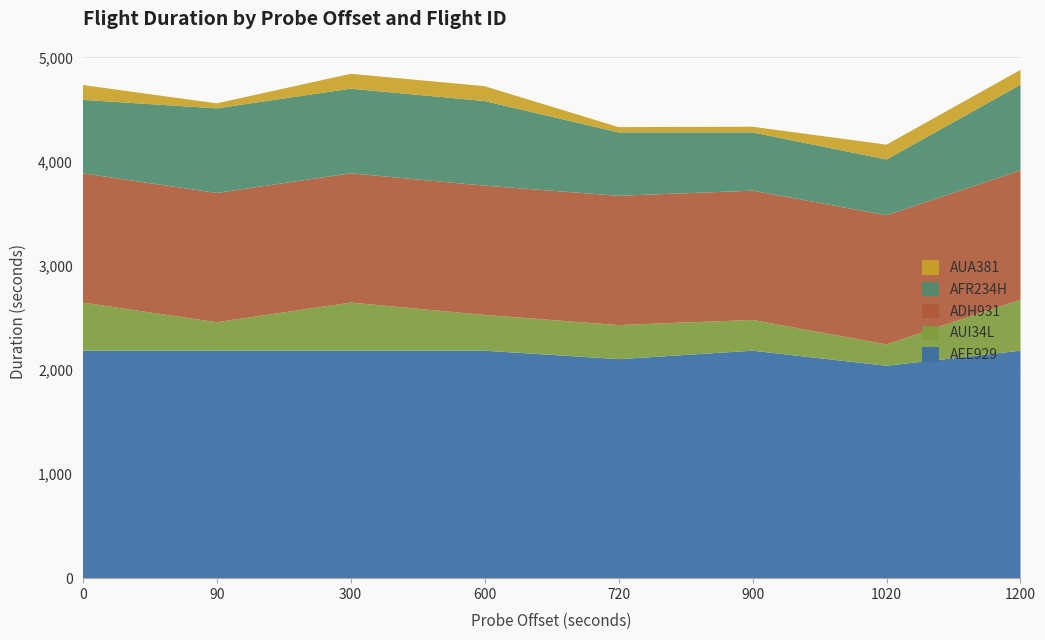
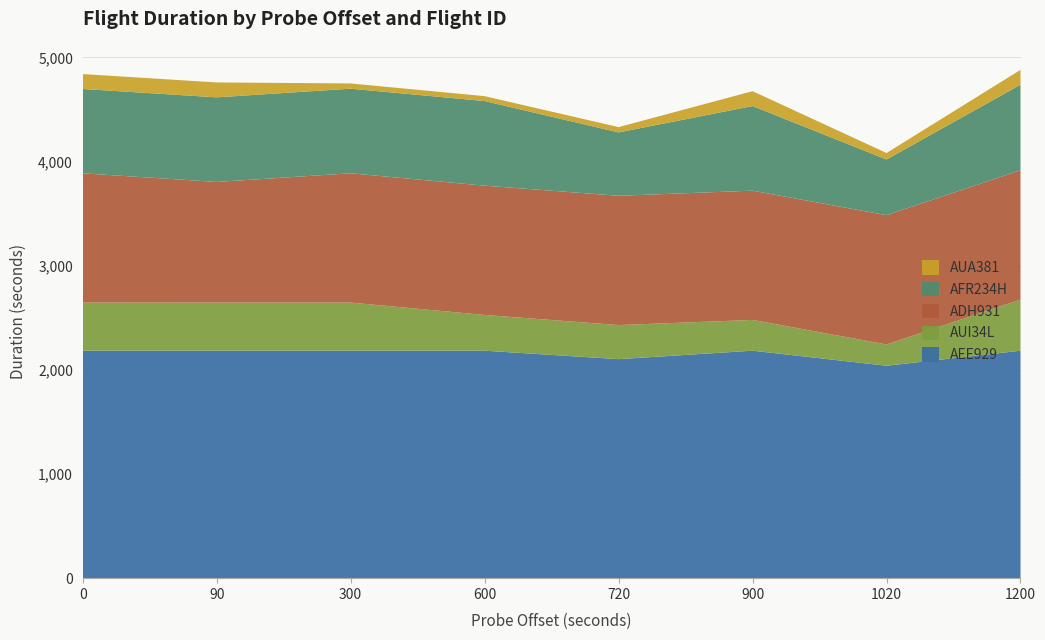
  {
    "AEE929": {
      "0": "2,180",
      "90": "2,180",
      "300": "2,180",
      "600": "2,180",
      "720": "2,100",
      "900": "2,180",
      "1020": "2,040",
      "1200": "2,180"
    },
    "AUI34L": {
      "0": "460",
-     "90": "270",
+     "90": "460",
      "300": "460",
      "600": "340",
      "720": "330",
      "900": "300",
      "1020": "200",
      "1200": "490"
    },
    "ADH931": {
      "0": "1,240",
-     "90": "1,240",
+     "90": "1,160",
      "300": "1,240",
      "600": "1,240",
      "720": "1,240",
      "900": "1,240",
      "1020": "1,240",
      "1200": "1,240"
    },
    "AFR234H": {
-     "0": "700",
+     "0": "810",
      "90": "810",
      "300": "810",
      "600": "810",
      "720": "610",
-     "900": "560",
+     "900": "810",
      "1020": "530",
      "1200": "820"
    },
    "AUA381": {
      "0": "140",
-     "90": "50",
-     "300": "140",
-     "600": "140",
+     "90": "140",
+     "300": "50",
+     "600": "50",
      "720": "50",
-     "900": "50",
-     "1020": "140",
+     "900": "140",
+     "1020": "60",
      "1200": "140"
    }
  }
